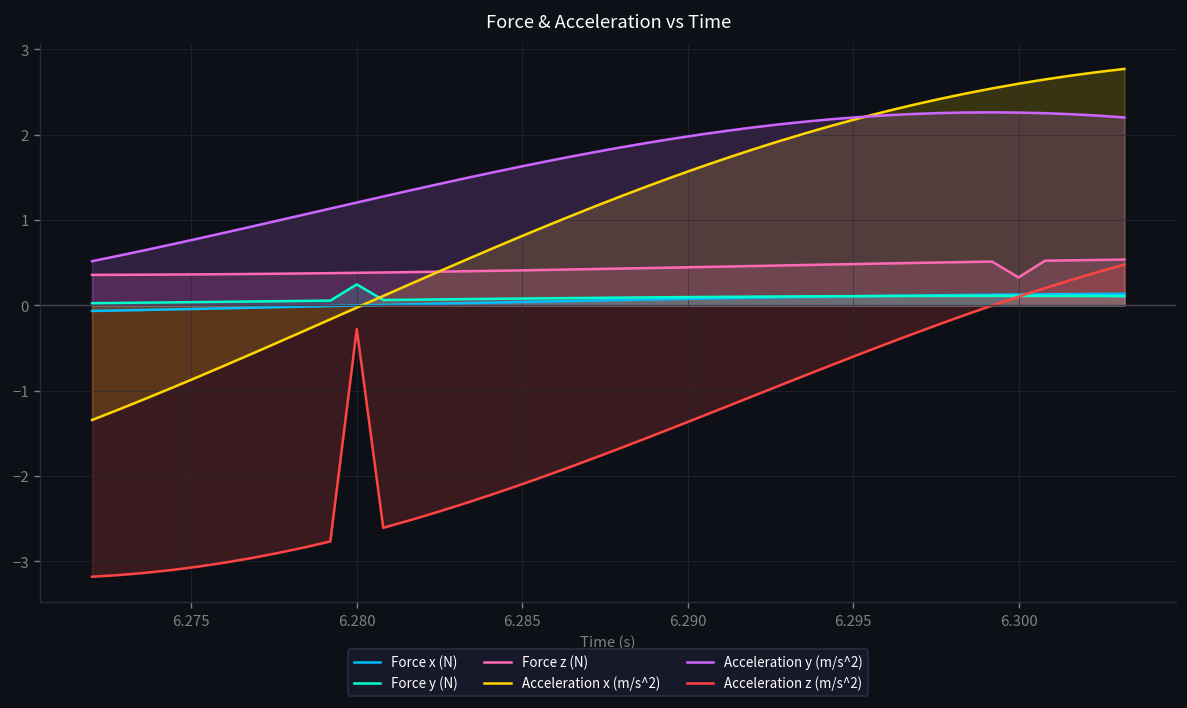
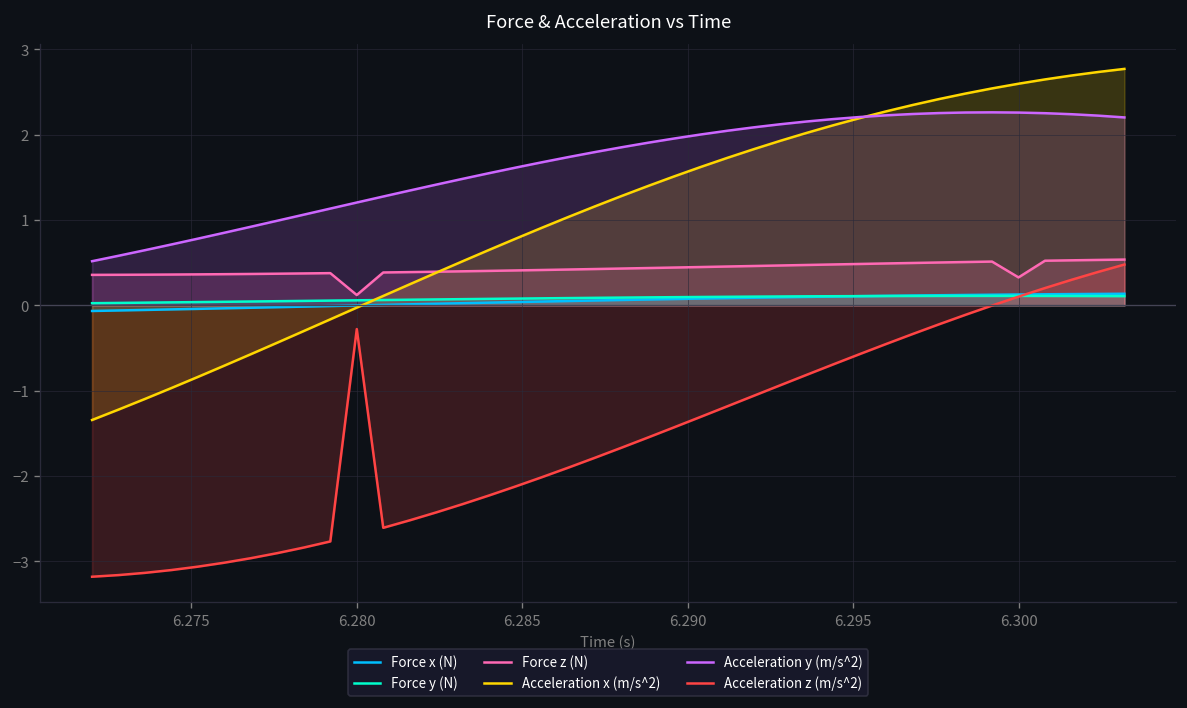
  {
    "Force y (N)": {
-     "6.280": 0.2
+     "6.280": 0.1
    },
    "Force z (N)": {
-     "6.280": 0.4,
+     "6.280": 0.1,
      "6.300": 0.3
    },
    "Acceleration y (m/s^2)": {
      "6.280": 1.2,
      "6.300": 2.3
    }
  }
